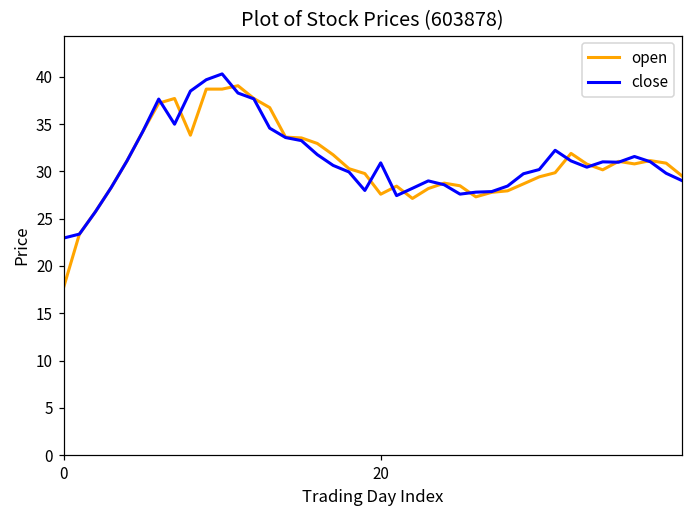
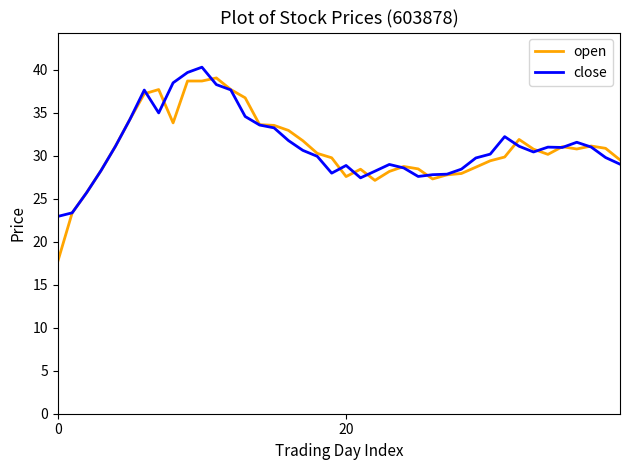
  {
    "open": {
      "0": 18,
      "20": 28
    },
    "close": {
      "0": 23,
-     "20": 31
+     "20": 29
    }
  }
